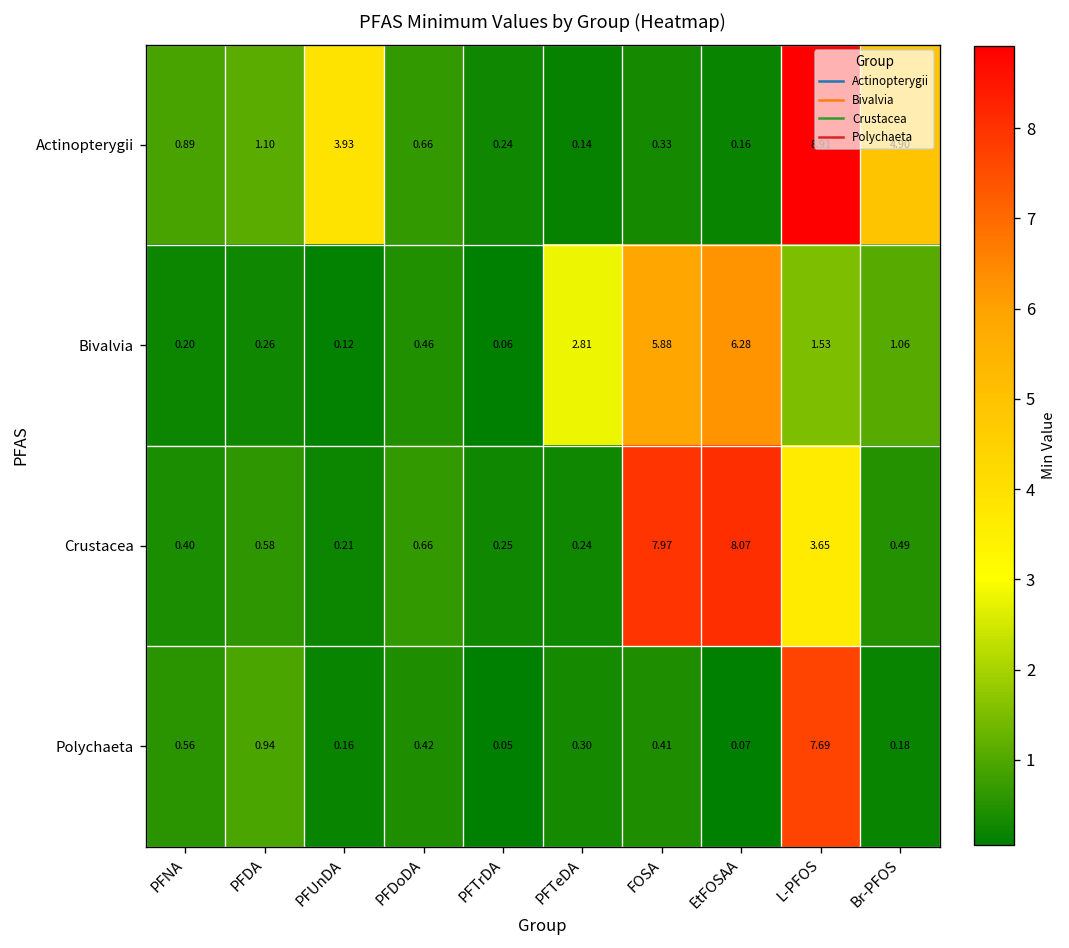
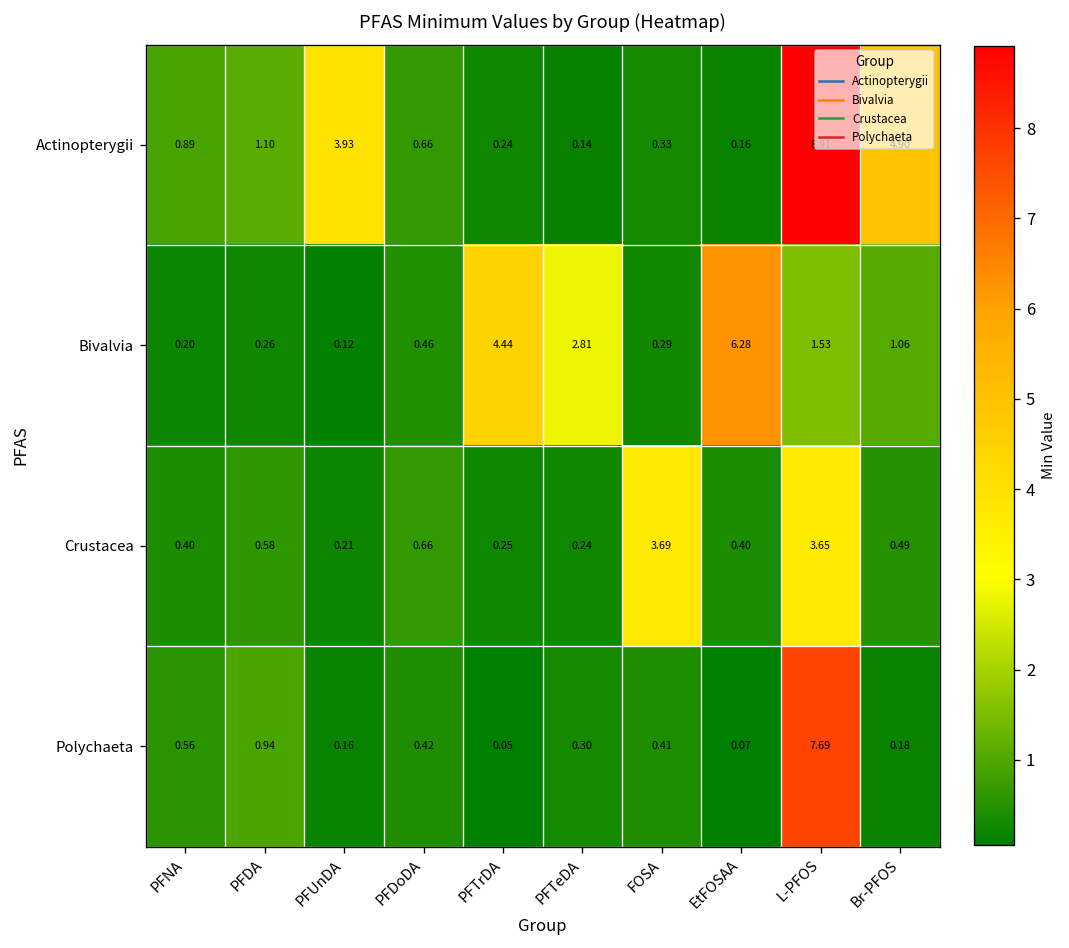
  {
    "Actinopterygii": {
      "PFNA": 0.89,
      "PFDA": 1.10,
      "PFUnDA": 3.93,
      "PFDoDA": 0.66,
      "PFTrDA": 0.24,
      "PFTeDA": 0.14,
      "FOSA": 0.33,
      "EtFOSAA": 0.16
    },
    "Bivalvia": {
      "PFNA": 0.20,
      "PFDA": 0.26,
      "PFUnDA": 0.12,
      "PFDoDA": 0.46,
-     "PFTrDA": 0.06,
+     "PFTrDA": 4.44,
      "PFTeDA": 2.81,
-     "FOSA": 5.88,
+     "FOSA": 0.29,
      "EtFOSAA": 6.28,
      "L-PFOS": 1.53,
      "Br-PFOS": 1.06
    },
    "Crustacea": {
      "PFNA": 0.40,
      "PFDA": 0.58,
      "PFUnDA": 0.21,
      "PFDoDA": 0.66,
      "PFTrDA": 0.25,
      "PFTeDA": 0.24,
-     "FOSA": 7.97,
-     "EtFOSAA": 8.07,
+     "FOSA": 3.69,
+     "EtFOSAA": 0.40,
      "L-PFOS": 3.65,
      "Br-PFOS": 0.49
    },
    "Polychaeta": {
      "PFNA": 0.56,
      "PFDA": 0.94,
      "PFUnDA": 0.16,
      "PFDoDA": 0.42,
      "PFTrDA": 0.05,
      "PFTeDA": 0.30,
      "FOSA": 0.41,
      "EtFOSAA": 0.07,
      "L-PFOS": 7.69,
      "Br-PFOS": 0.18
    }
  }
